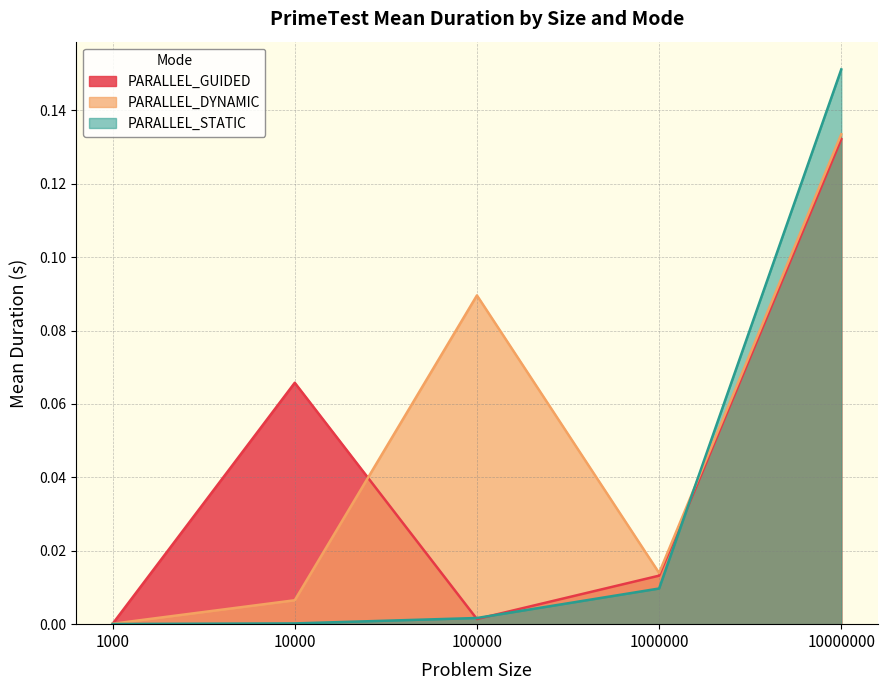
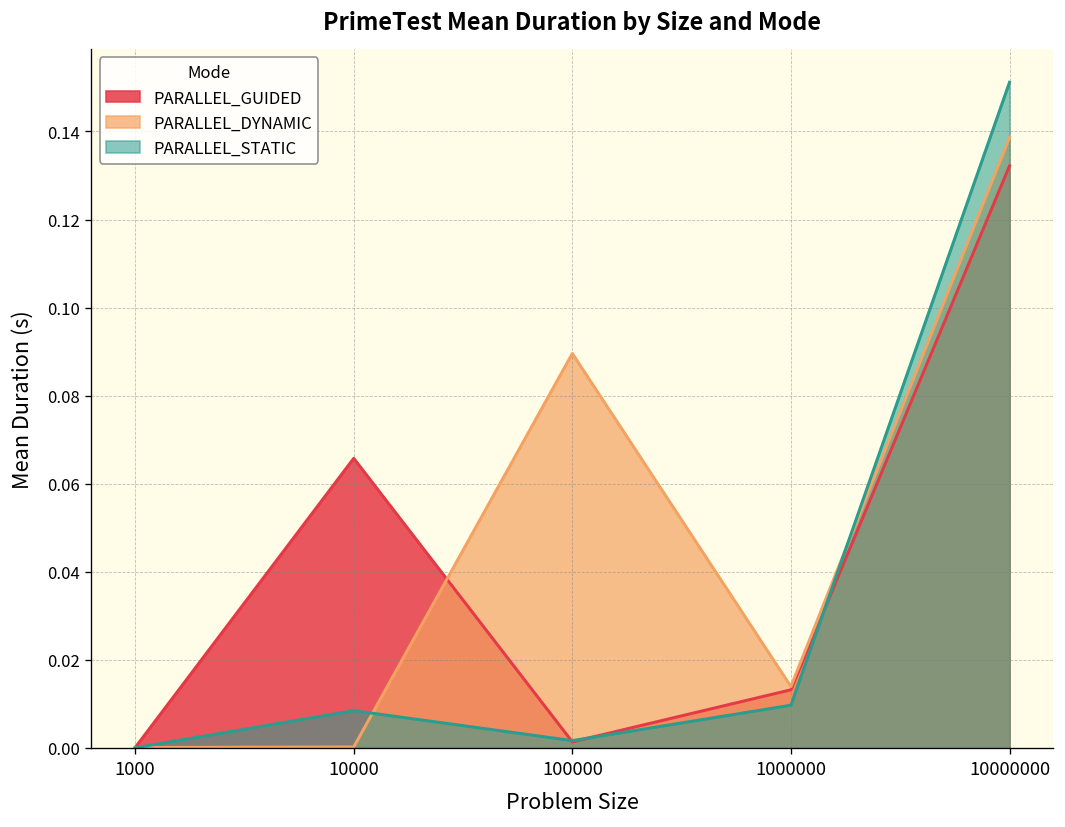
  {
    "PARALLEL_GUIDED": {
      "10000": 0.066,
      "1000000": 0.013,
      "10000000": 0.132
    },
    "PARALLEL_DYNAMIC": {
-     "10000": 0.007,
+     "10000": 0.000,
      "100000": 0.090,
      "1000000": 0.014,
-     "10000000": 0.134
+     "10000000": 0.139
    },
    "PARALLEL_STATIC": {
-     "10000": 0.000,
+     "10000": 0.008,
      "1000000": 0.010,
      "10000000": 0.151
    }
  }
